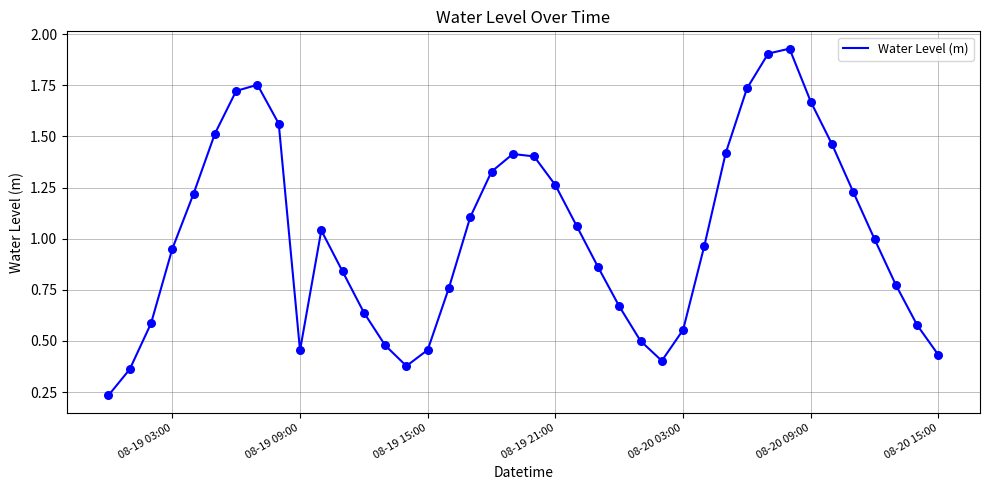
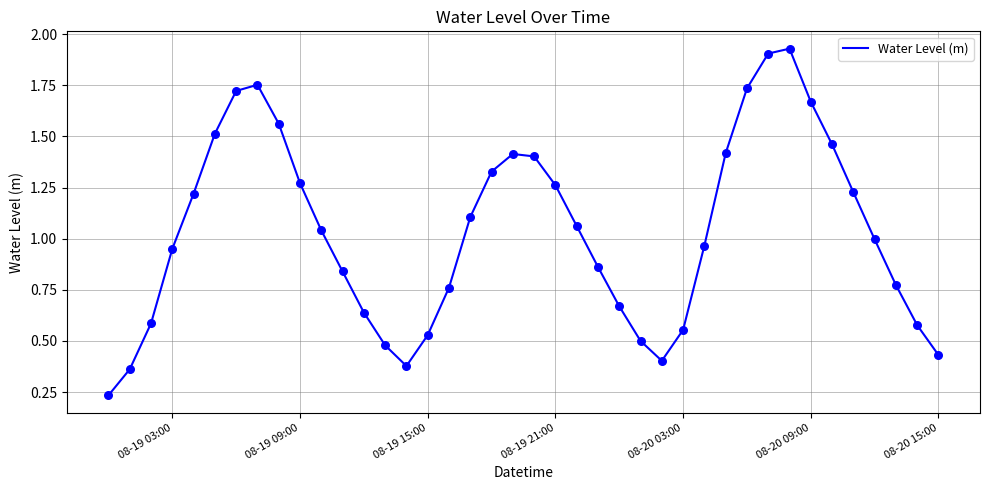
  {
    "08-19 03:00": 0.95,
-   "08-19 09:00": 0.45,
-   "08-19 15:00": 0.46,
+   "08-19 09:00": 1.27,
+   "08-19 15:00": 0.53,
    "08-19 21:00": 1.26,
    "08-20 03:00": 0.55,
    "08-20 09:00": 1.67,
    "08-20 15:00": 0.43
  }
